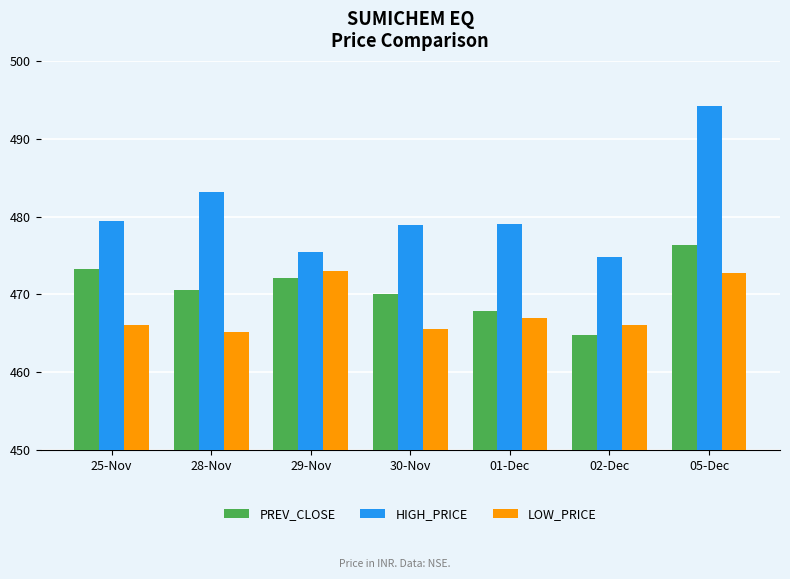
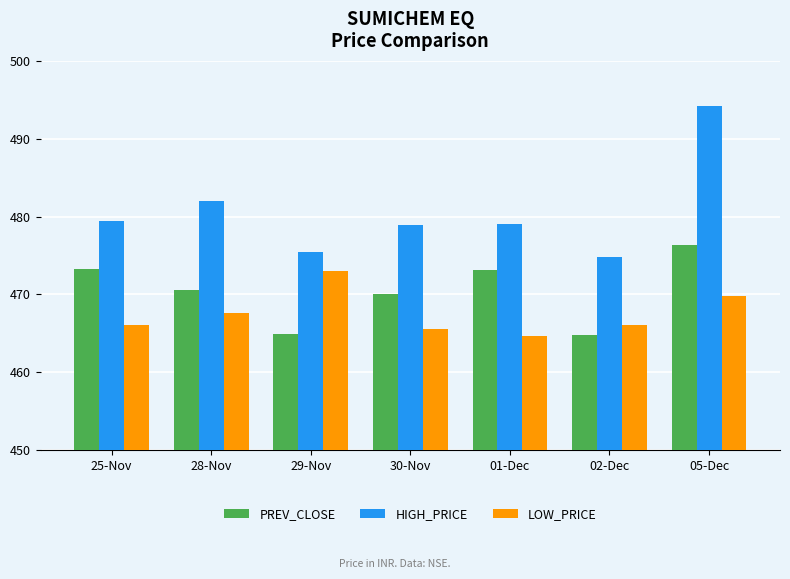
  {
    "PREV_CLOSE": {
      "25-Nov": 473,
      "28-Nov": 471,
-     "29-Nov": 472,
+     "29-Nov": 465,
      "30-Nov": 470,
-     "01-Dec": 468,
+     "01-Dec": 473,
      "02-Dec": 465,
      "05-Dec": 476
    },
    "HIGH_PRICE": {
      "25-Nov": 479,
-     "28-Nov": 483,
+     "28-Nov": 482,
      "29-Nov": 475,
      "30-Nov": 479,
      "01-Dec": 479,
      "02-Dec": 475,
      "05-Dec": 494
    },
    "LOW_PRICE": {
      "25-Nov": 466,
-     "28-Nov": 465,
+     "28-Nov": 468,
      "29-Nov": 473,
      "30-Nov": 466,
-     "01-Dec": 467,
+     "01-Dec": 465,
      "02-Dec": 466,
-     "05-Dec": 473
+     "05-Dec": 470
    }
  }
